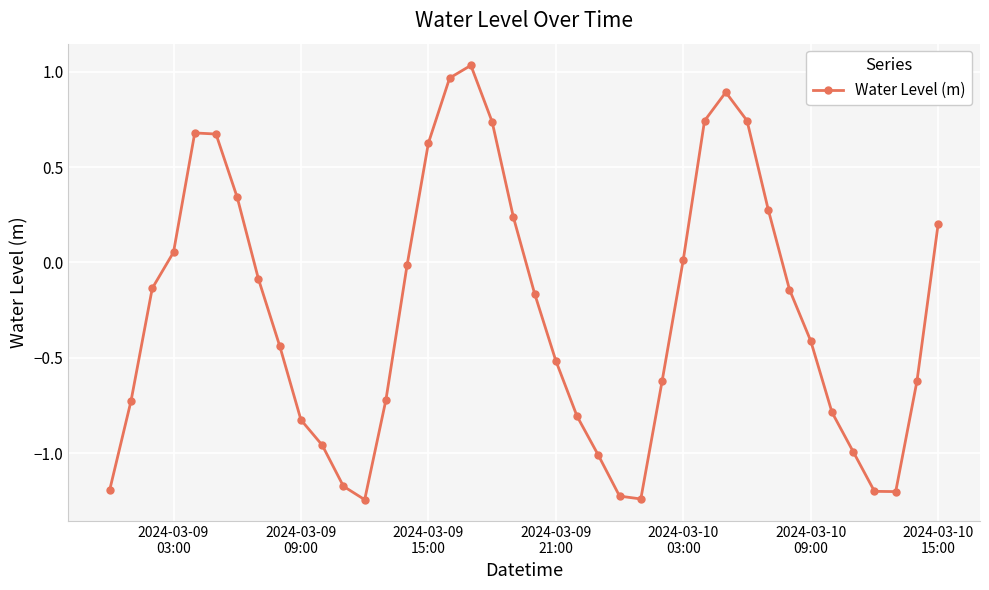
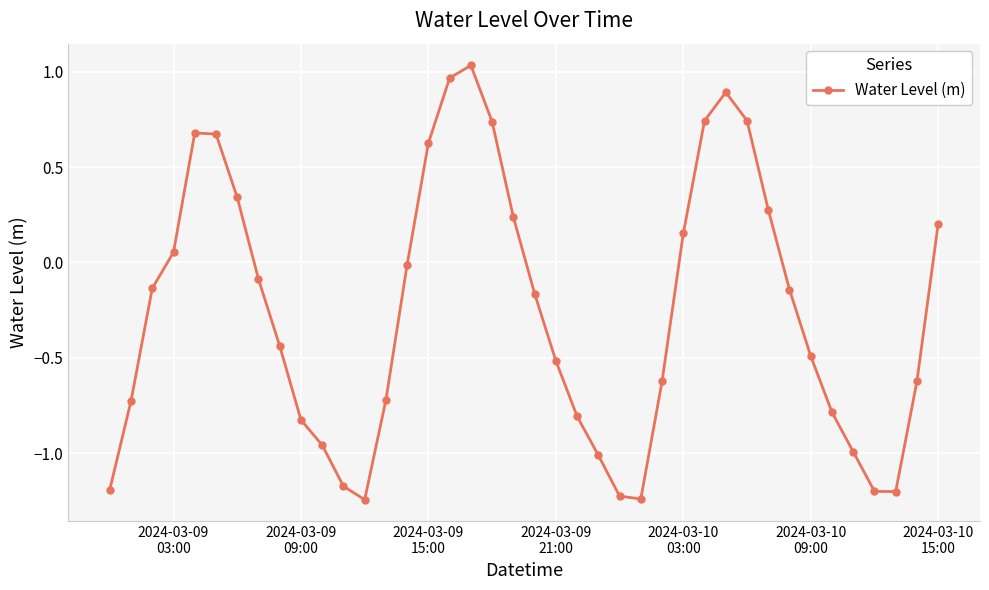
  {
    "2024-03-09 03:00": 0.05,
    "2024-03-09 09:00": -0.83,
    "2024-03-09 15:00": 0.63,
    "2024-03-09 21:00": -0.52,
-   "2024-03-10 03:00": 0.01,
-   "2024-03-10 09:00": -0.41,
+   "2024-03-10 03:00": 0.15,
+   "2024-03-10 09:00": -0.49,
    "2024-03-10 15:00": 0.20
  }
